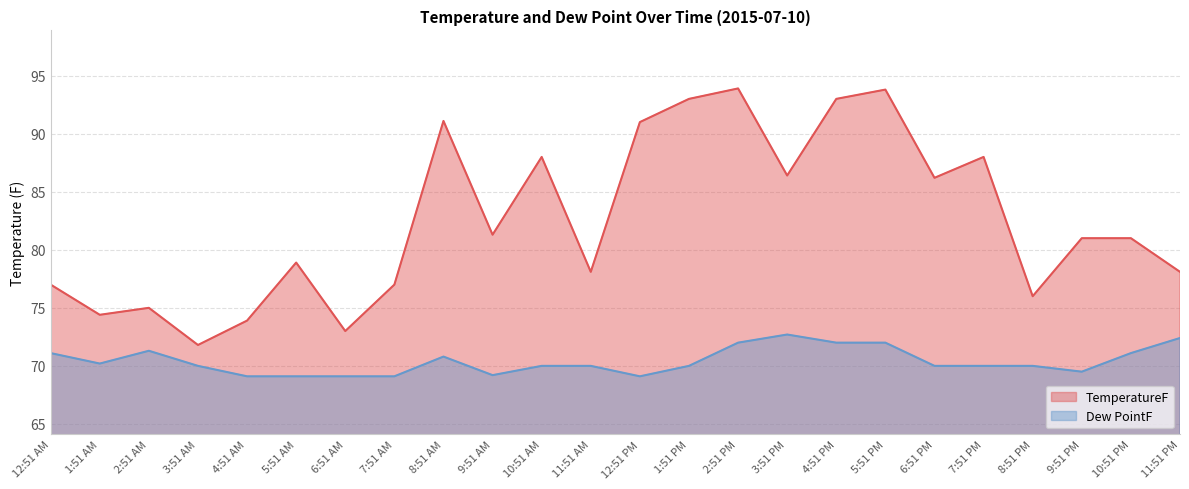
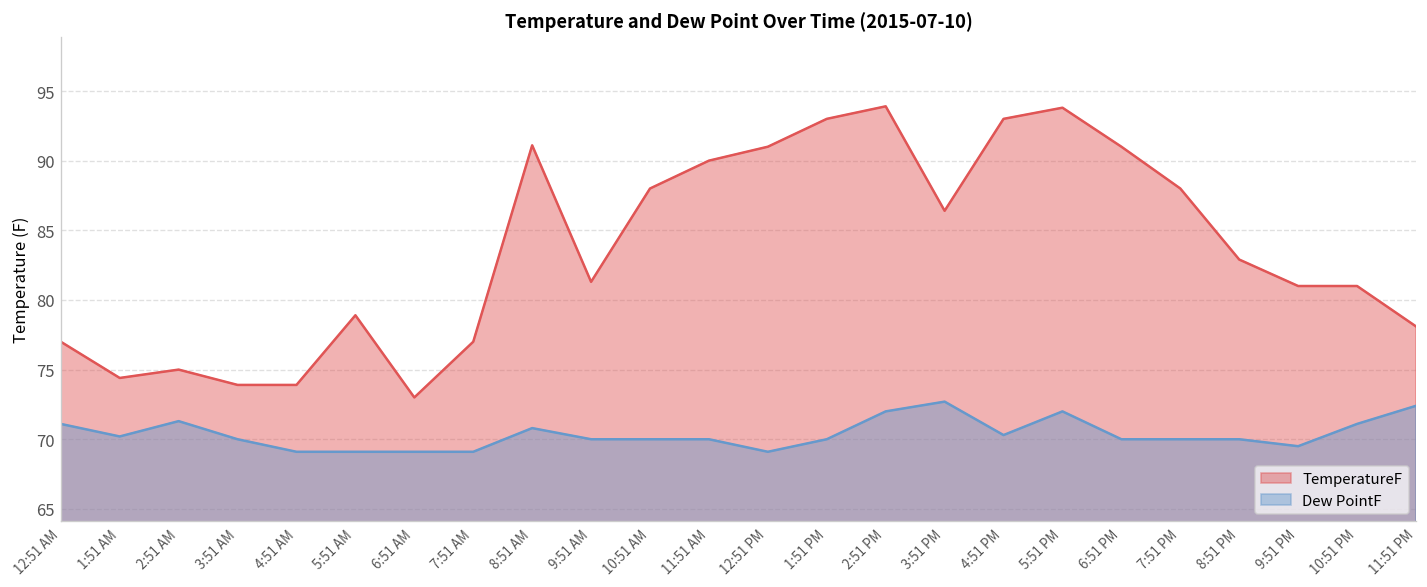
  {
    "TemperatureF": {
      "12:51 AM": 77.0,
      "1:51 AM": 74.4,
      "2:51 AM": 75.0,
-     "3:51 AM": 71.8,
+     "3:51 AM": 73.9,
      "4:51 AM": 73.9,
      "5:51 AM": 78.9,
      "6:51 AM": 73.0,
      "7:51 AM": 77.0,
      "8:51 AM": 91.1,
      "9:51 AM": 81.3,
      "10:51 AM": 88.0,
-     "11:51 AM": 78.1,
+     "11:51 AM": 90.0,
      "12:51 PM": 91.0,
      "1:51 PM": 93.0,
      "2:51 PM": 93.9,
      "3:51 PM": 86.4,
      "4:51 PM": 93.0,
      "5:51 PM": 93.8,
-     "6:51 PM": 86.2,
+     "6:51 PM": 91.0,
      "7:51 PM": 88.0,
-     "8:51 PM": 76.0,
+     "8:51 PM": 82.9,
      "9:51 PM": 81.0,
      "10:51 PM": 81.0,
      "11:51 PM": 78.1
    },
    "Dew PointF": {
      "12:51 AM": 71.1,
      "1:51 AM": 70.2,
      "2:51 AM": 71.3,
      "3:51 AM": 70.0,
      "4:51 AM": 69.1,
      "5:51 AM": 69.1,
      "6:51 AM": 69.1,
      "7:51 AM": 69.1,
      "8:51 AM": 70.8,
-     "9:51 AM": 69.2,
+     "9:51 AM": 70.0,
      "10:51 AM": 70.0,
      "11:51 AM": 70.0,
      "12:51 PM": 69.1,
      "1:51 PM": 70.0,
      "2:51 PM": 72.0,
      "3:51 PM": 72.7,
-     "4:51 PM": 72.0,
+     "4:51 PM": 70.3,
      "5:51 PM": 72.0,
      "6:51 PM": 70.0,
      "7:51 PM": 70.0,
      "8:51 PM": 70.0,
      "9:51 PM": 69.5,
      "10:51 PM": 71.1,
      "11:51 PM": 72.4
    }
  }
